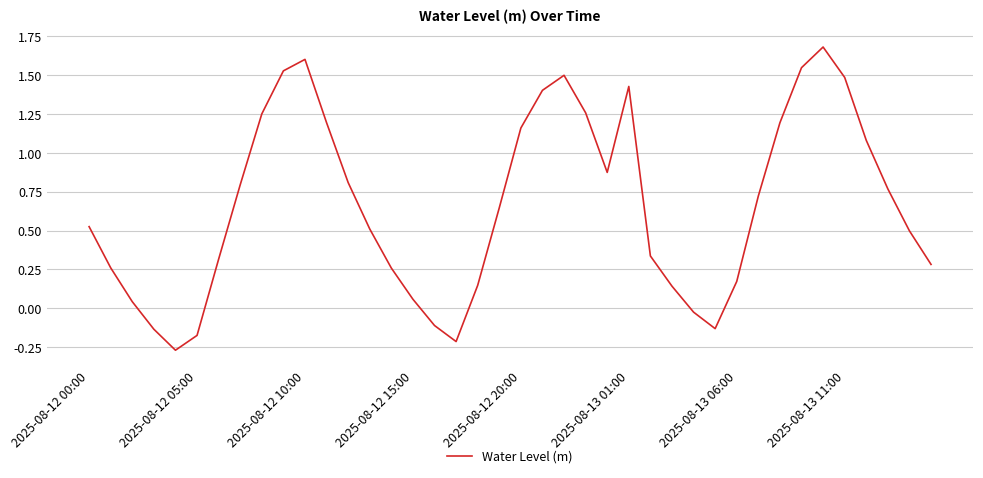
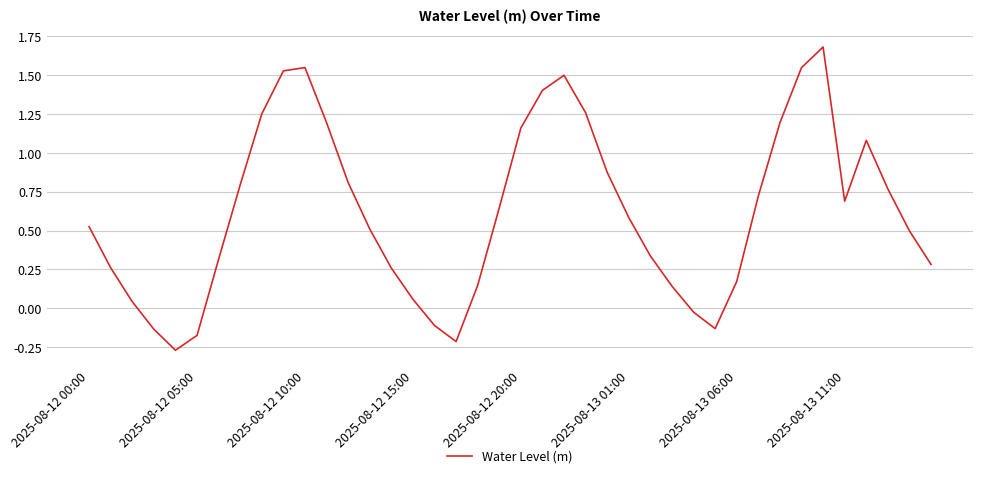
  {
    "2025-08-12 00:00": 0.53,
    "2025-08-12 05:00": -0.17,
-   "2025-08-12 10:00": 1.60,
+   "2025-08-12 10:00": 1.55,
    "2025-08-12 15:00": 0.06,
    "2025-08-12 20:00": 1.16,
-   "2025-08-13 01:00": 1.43,
+   "2025-08-13 01:00": 0.58,
    "2025-08-13 06:00": 0.17,
-   "2025-08-13 11:00": 1.49
+   "2025-08-13 11:00": 0.69
  }
